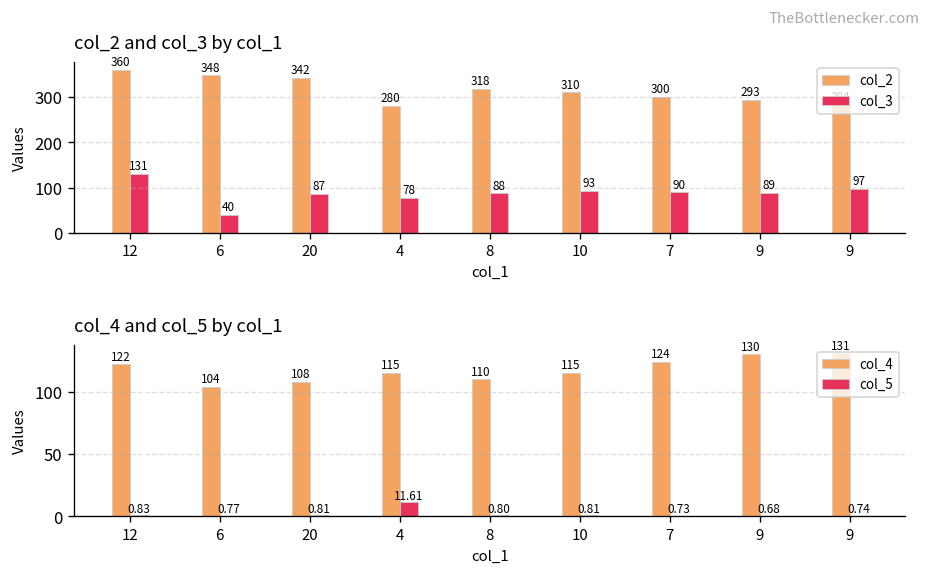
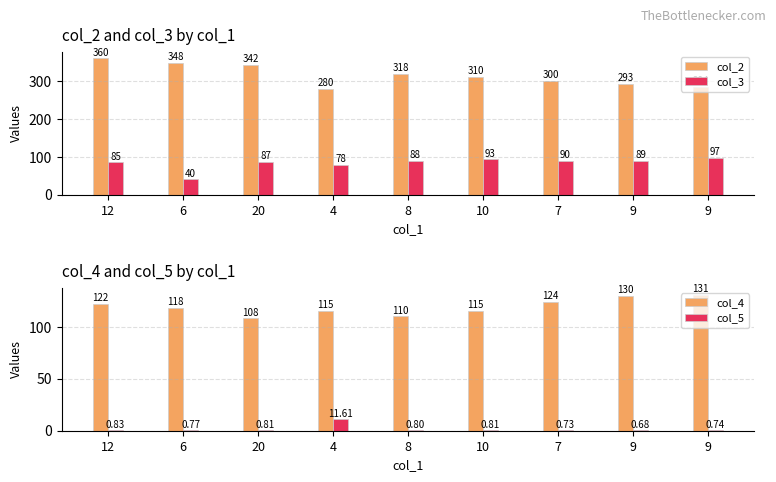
  {
    "col_2 and col_3 by col_1": {
      "col_2": {
        "12": 360,
        "6": 348,
        "20": 342,
        "4": 280,
        "8": 318,
        "10": 310,
        "7": 300
      },
      "col_3": {
-       "12": 131,
+       "12": 85,
        "6": 40,
        "20": 87,
        "4": 78,
        "8": 88,
        "10": 93,
        "7": 90
      }
    },
    "col_4 and col_5 by col_1": {
      "col_4": {
        "12": 122,
-       "6": 104,
+       "6": 118,
        "20": 108,
        "4": 115,
        "8": 110,
        "10": 115,
        "7": 124
      },
      "col_5": {
        "12": 0.83,
        "6": 0.77,
        "20": 0.81,
        "4": 11.61,
        "8": 0.80,
        "10": 0.81,
        "7": 0.73
      }
    }
  }
